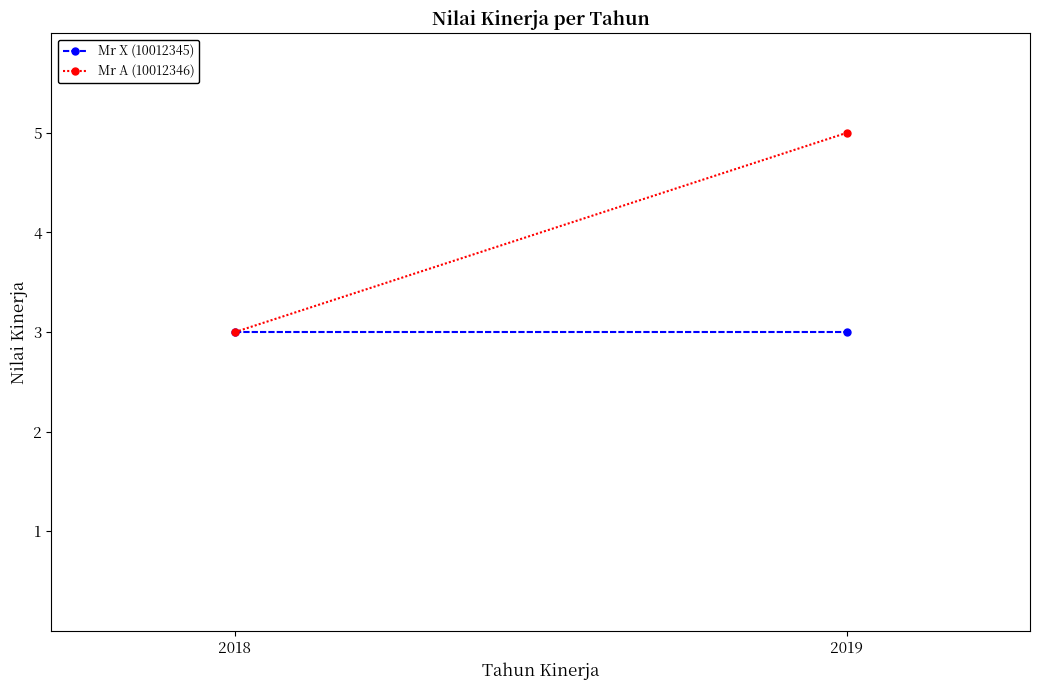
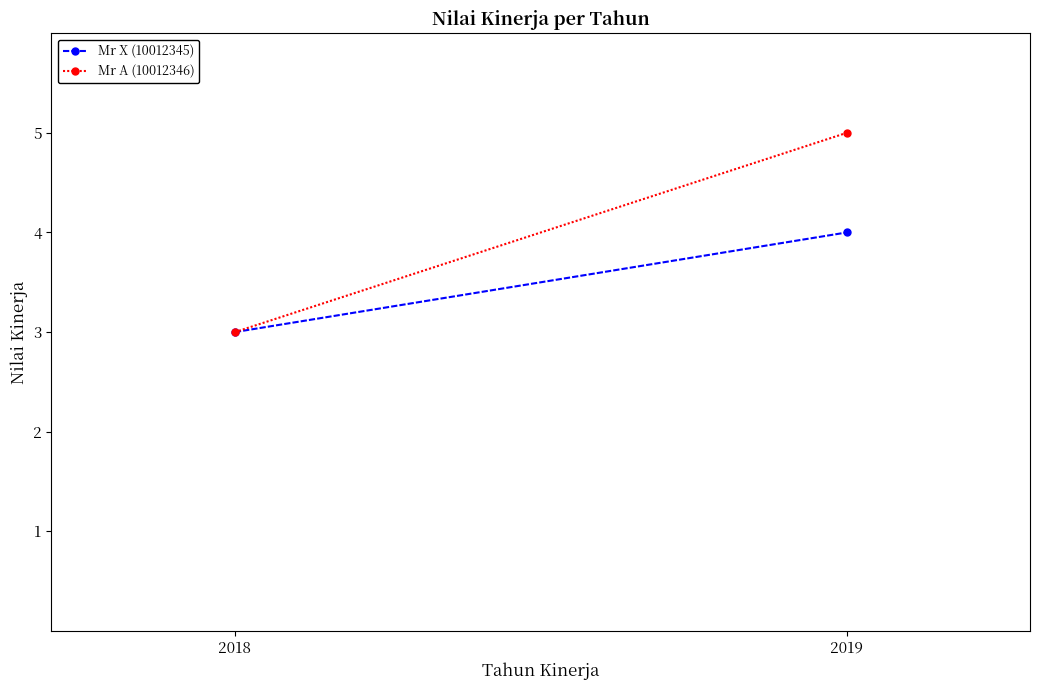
  {
    "Mr X (10012345)": {
-     "2019": 3
+     "2019": 4
    },
    "Mr A (10012346)": {
      "2019": 5
    }
  }
